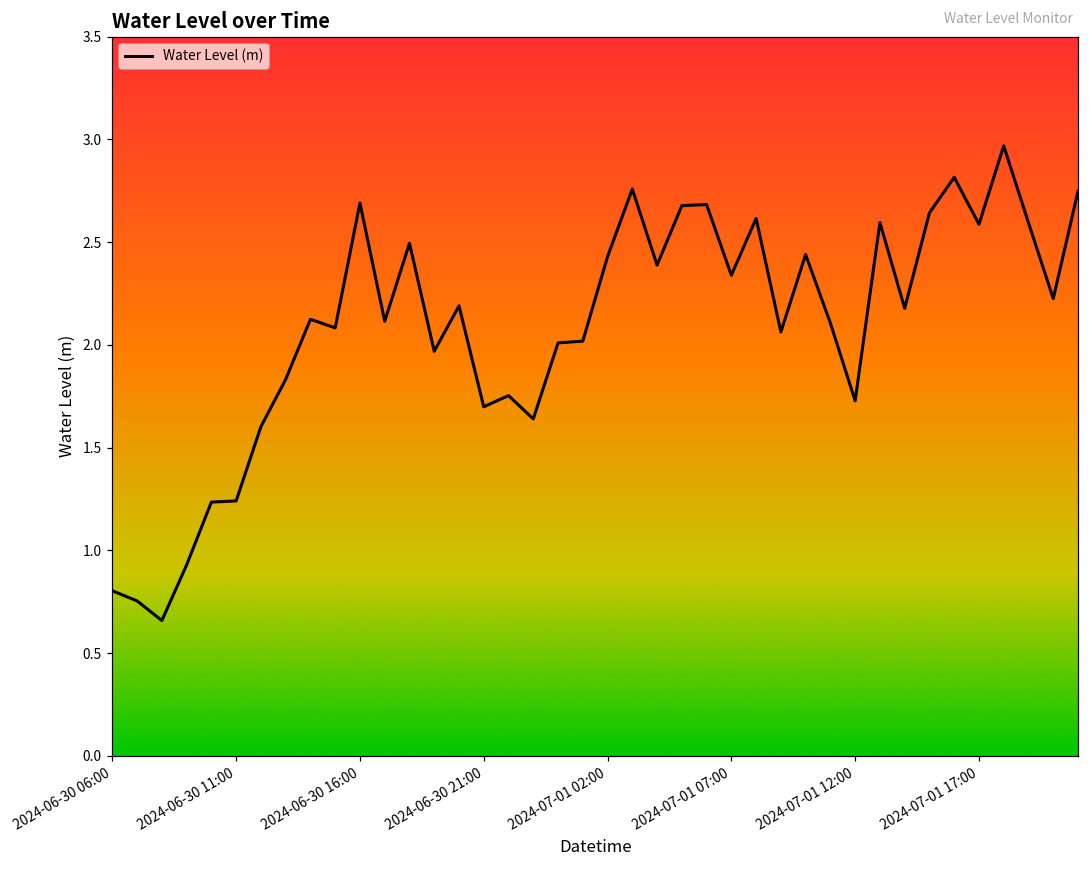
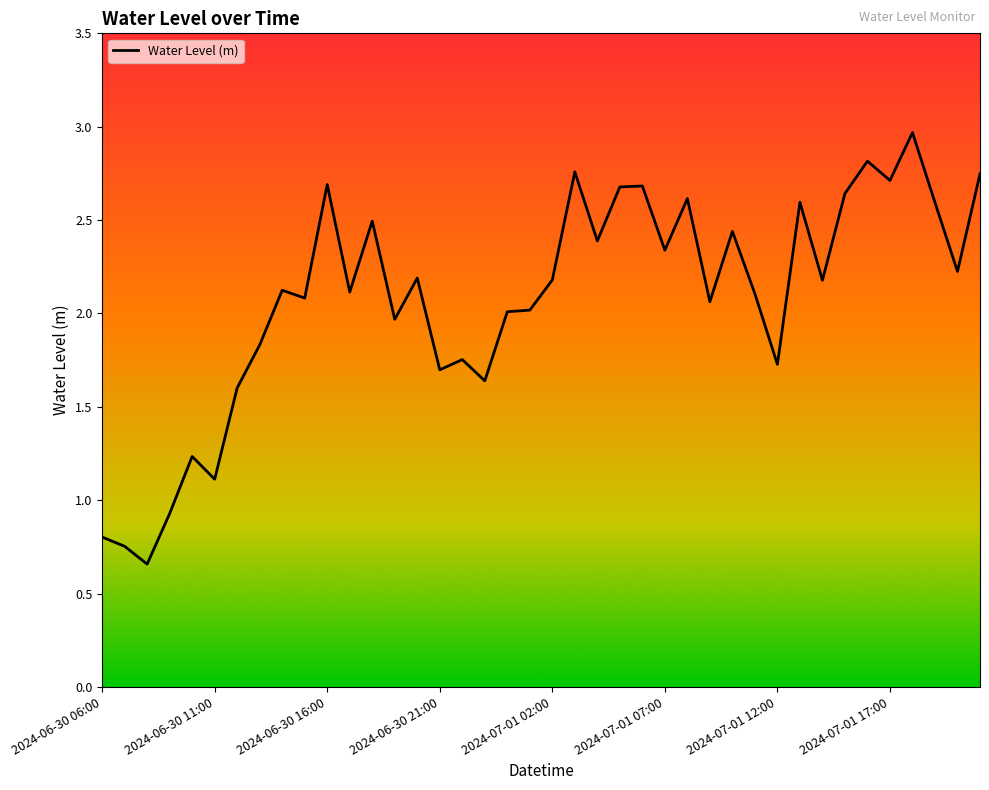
  {
    "2024-06-30 06:00": 0.80,
-   "2024-06-30 11:00": 1.24,
+   "2024-06-30 11:00": 1.11,
    "2024-06-30 16:00": 2.69,
    "2024-06-30 21:00": 1.70,
-   "2024-07-01 02:00": 2.43,
+   "2024-07-01 02:00": 2.18,
    "2024-07-01 07:00": 2.34,
    "2024-07-01 12:00": 1.73,
-   "2024-07-01 17:00": 2.59
+   "2024-07-01 17:00": 2.71
  }
